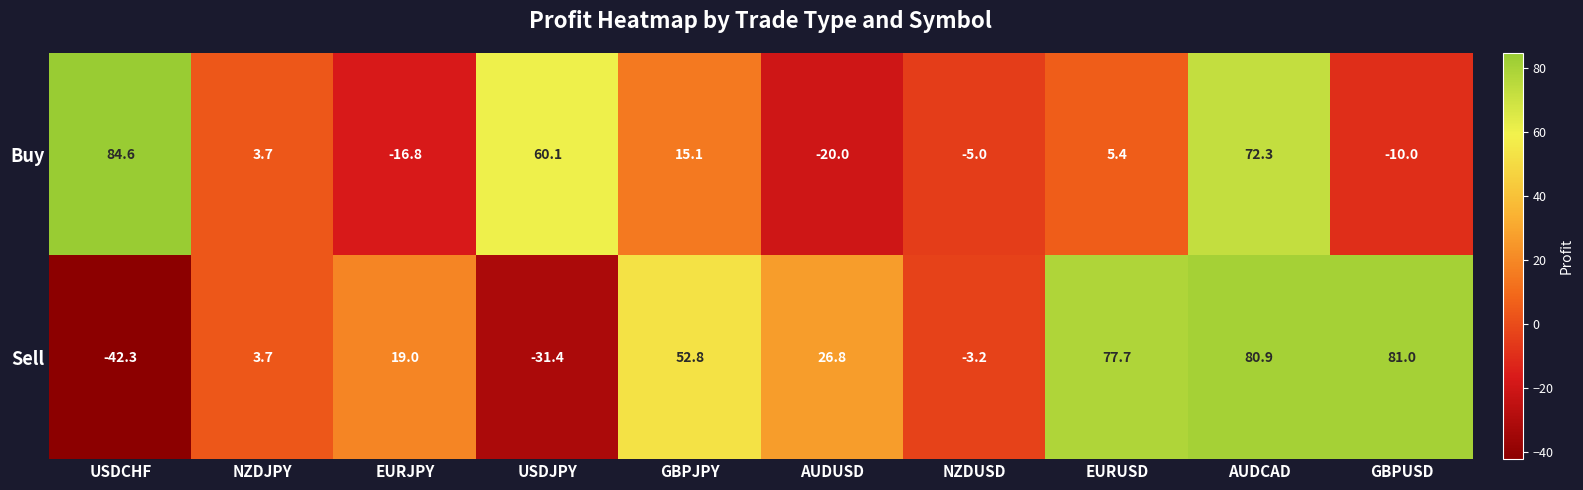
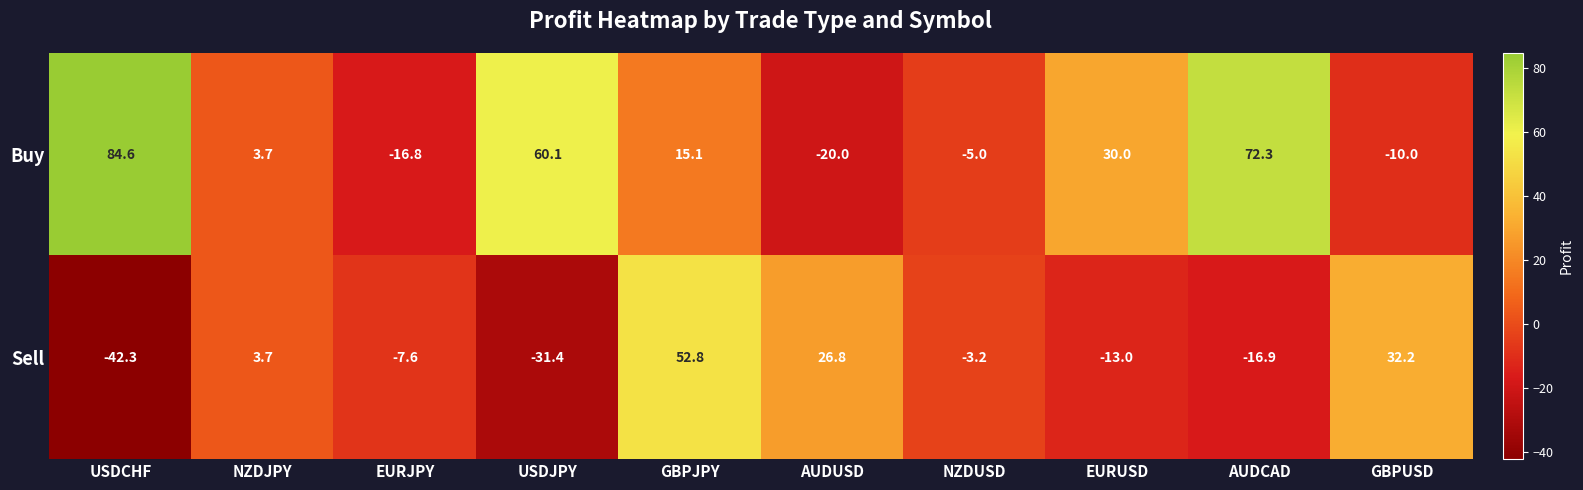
  {
    "Buy": {
      "USDCHF": 84.6,
      "NZDJPY": 3.7,
      "EURJPY": -16.8,
      "USDJPY": 60.1,
      "GBPJPY": 15.1,
      "AUDUSD": -20.0,
      "NZDUSD": -5.0,
-     "EURUSD": 5.4,
+     "EURUSD": 30.0,
      "AUDCAD": 72.3,
      "GBPUSD": -10.0
    },
    "Sell": {
      "USDCHF": -42.3,
      "NZDJPY": 3.7,
-     "EURJPY": 19.0,
+     "EURJPY": -7.6,
      "USDJPY": -31.4,
      "GBPJPY": 52.8,
      "AUDUSD": 26.8,
      "NZDUSD": -3.2,
-     "EURUSD": 77.7,
-     "AUDCAD": 80.9,
-     "GBPUSD": 81.0
+     "EURUSD": -13.0,
+     "AUDCAD": -16.9,
+     "GBPUSD": 32.2
    }
  }
